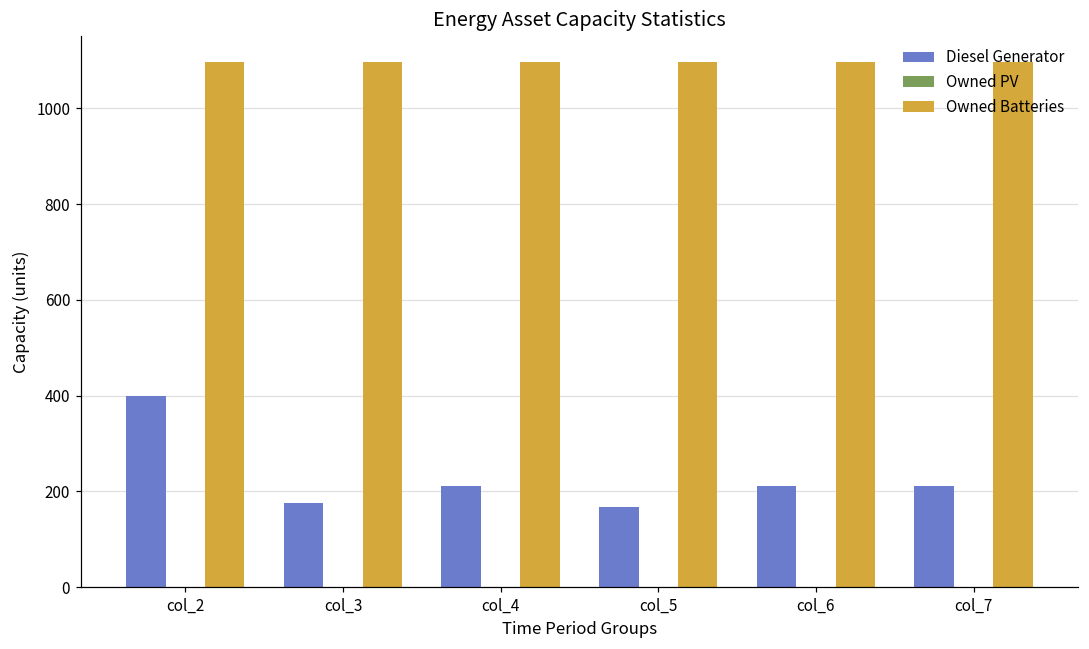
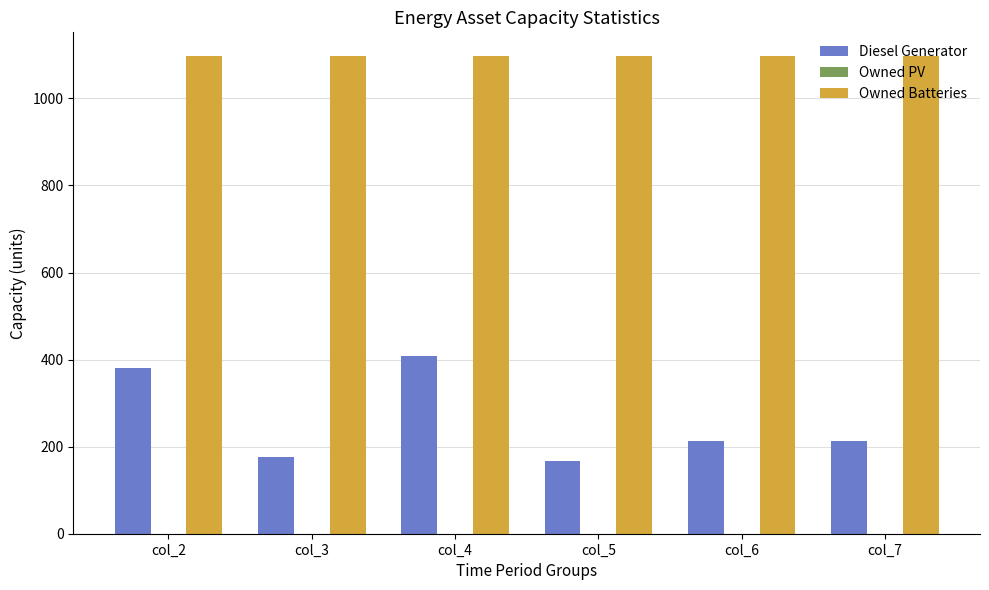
  {
    "Diesel Generator": {
-     "col_2": 400,
+     "col_2": 380,
      "col_3": 180,
-     "col_4": 210,
+     "col_4": 410,
      "col_5": 170,
      "col_6": 210,
      "col_7": 210
    },
    "Owned PV": {
      "col_2": 0,
      "col_3": 0,
      "col_4": 0,
      "col_5": 0,
      "col_6": 0,
      "col_7": 0
    },
    "Owned Batteries": {
      "col_2": 1100,
      "col_3": 1100,
      "col_4": 1100,
      "col_5": 1100,
      "col_6": 1100,
      "col_7": 1100
    }
  }
